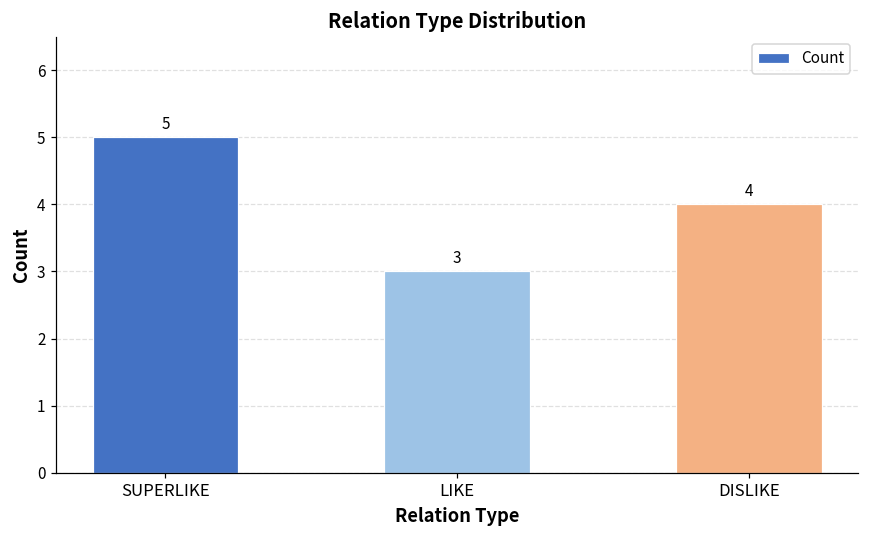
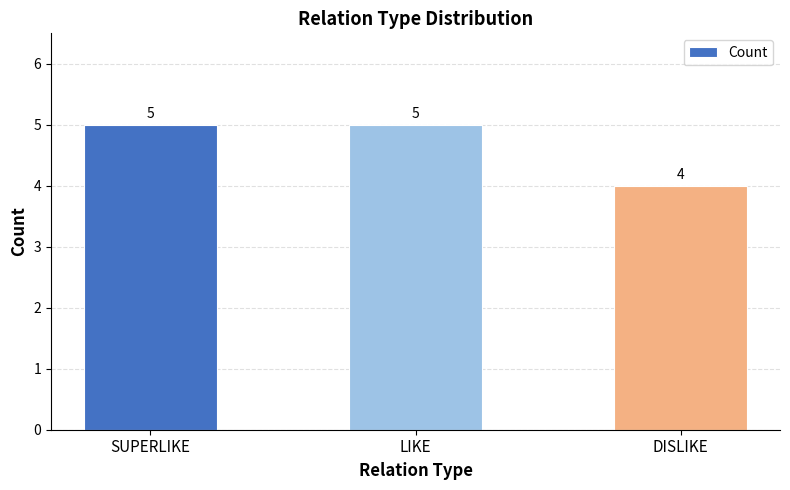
  {
    "SUPERLIKE": 5,
-   "LIKE": 3,
+   "LIKE": 5,
    "DISLIKE": 4
  }
